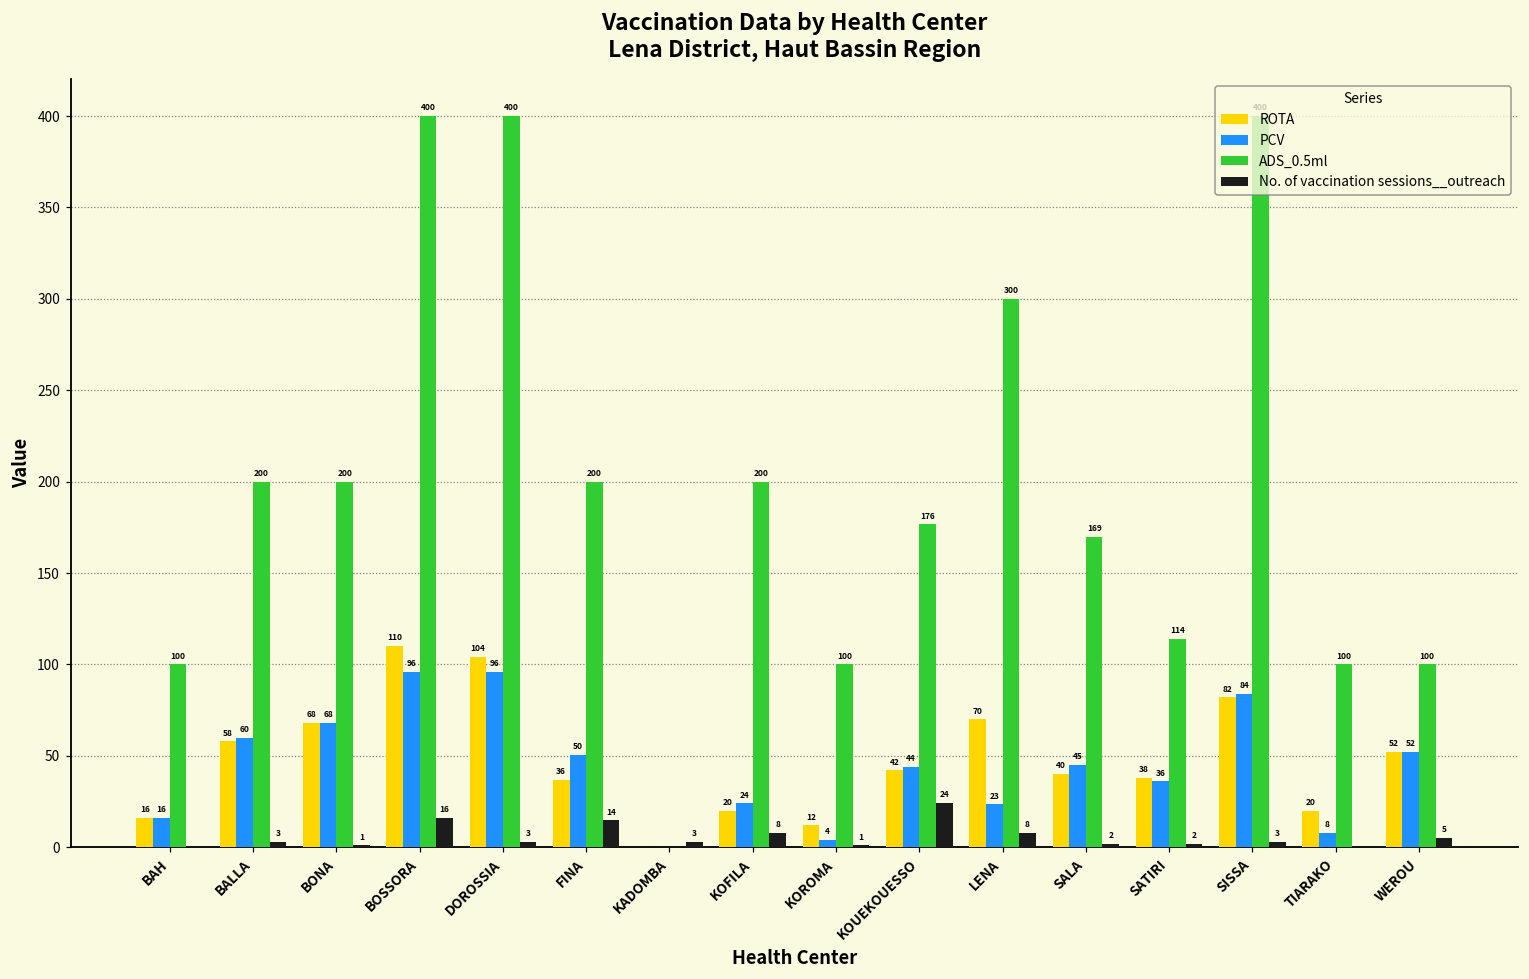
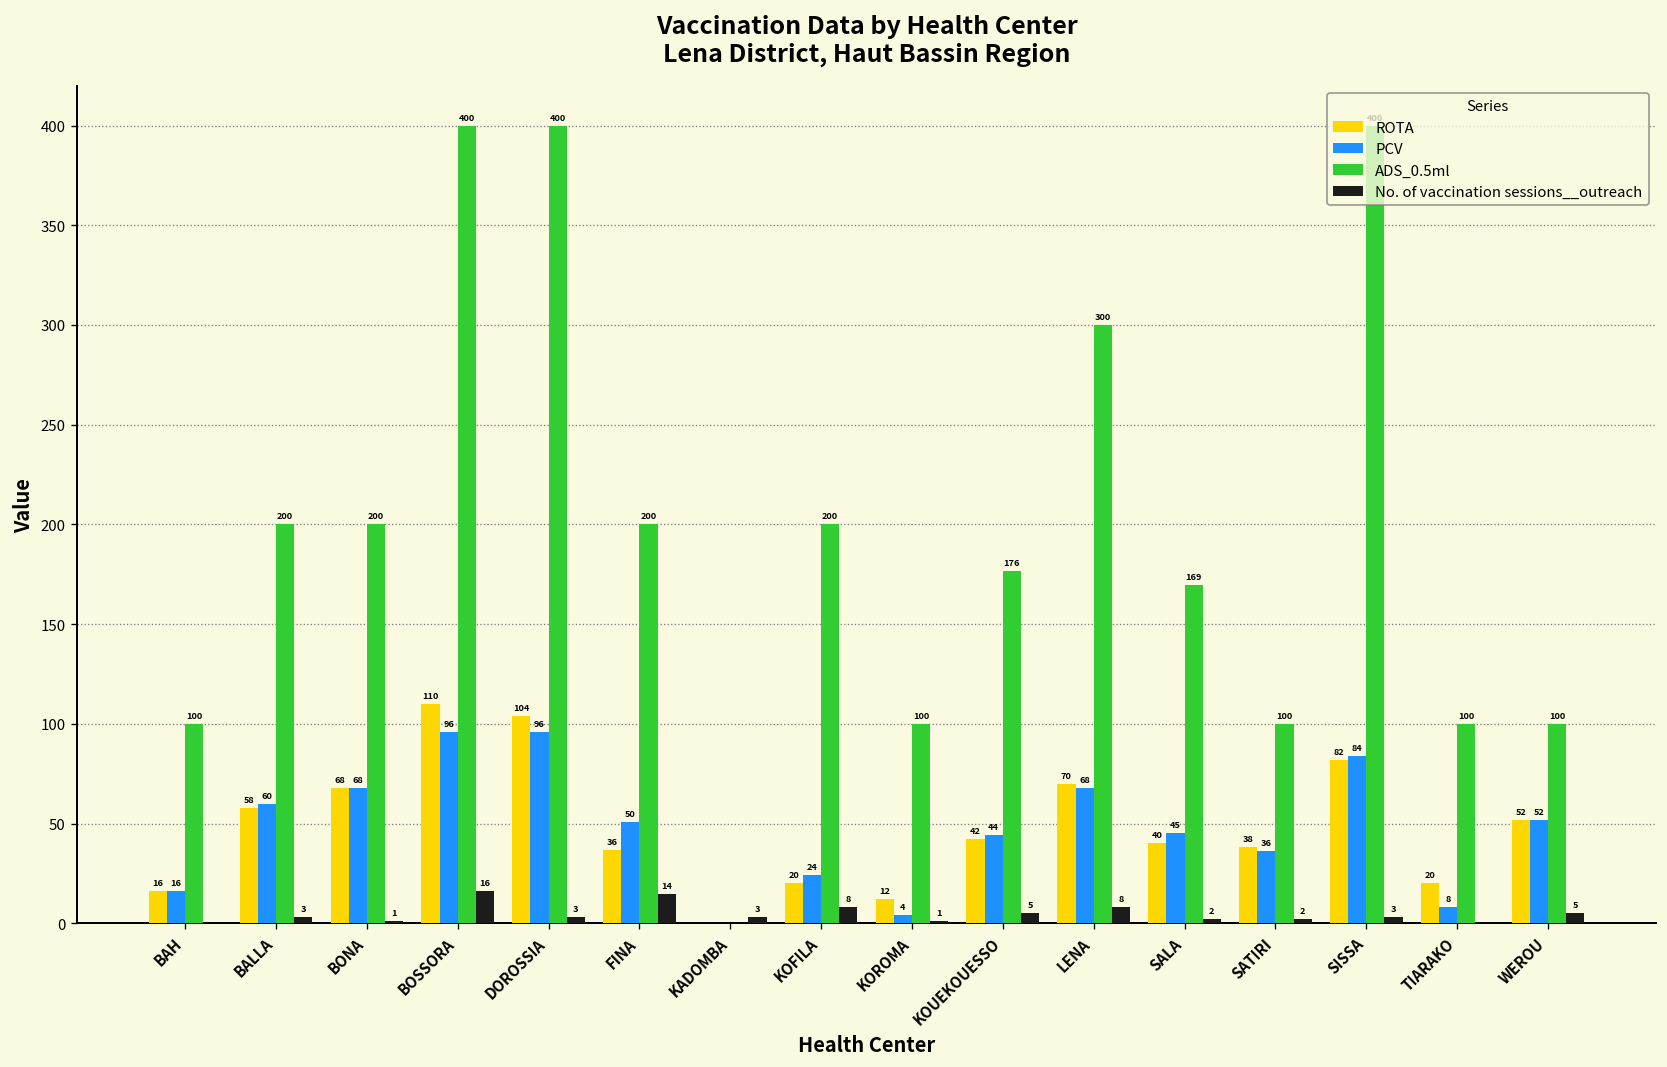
  {
    "ROTA": {
      "BAH": 16,
      "BALLA": 58,
      "BONA": 68,
      "BOSSORA": 110,
      "DOROSSIA": 104,
      "KOFILA": 20,
      "KOROMA": 12,
      "KOUEKOUESSO": 42,
      "LENA": 70,
      "SALA": 40,
      "SATIRI": 38,
      "SISSA": 82,
      "TIARAKO": 20,
      "WEROU": 52
    },
    "PCV": {
      "BAH": 16,
      "BALLA": 60,
      "BONA": 68,
      "BOSSORA": 96,
      "DOROSSIA": 96,
      "KOFILA": 24,
      "KOROMA": 4,
      "KOUEKOUESSO": 44,
-     "LENA": 23,
+     "LENA": 68,
      "SALA": 45,
      "SATIRI": 36,
      "SISSA": 84,
      "TIARAKO": 8,
      "WEROU": 52
    },
    "ADS_0.5ml": {
      "BAH": 100,
      "BALLA": 200,
      "BONA": 200,
      "BOSSORA": 400,
      "DOROSSIA": 400,
      "FINA": 200,
      "KOFILA": 200,
      "KOROMA": 100,
      "LENA": 300,
-     "SATIRI": 114,
+     "SATIRI": 100,
      "TIARAKO": 100,
      "WEROU": 100
    },
    "No. of vaccination sessions__outreach": {
      "BALLA": 3,
      "BONA": 1,
      "BOSSORA": 16,
      "DOROSSIA": 3,
      "KADOMBA": 3,
      "KOFILA": 8,
      "KOROMA": 1,
-     "KOUEKOUESSO": 24,
+     "KOUEKOUESSO": 5,
      "LENA": 8,
      "SALA": 2,
      "SATIRI": 2,
      "SISSA": 3,
      "WEROU": 5
    }
  }
